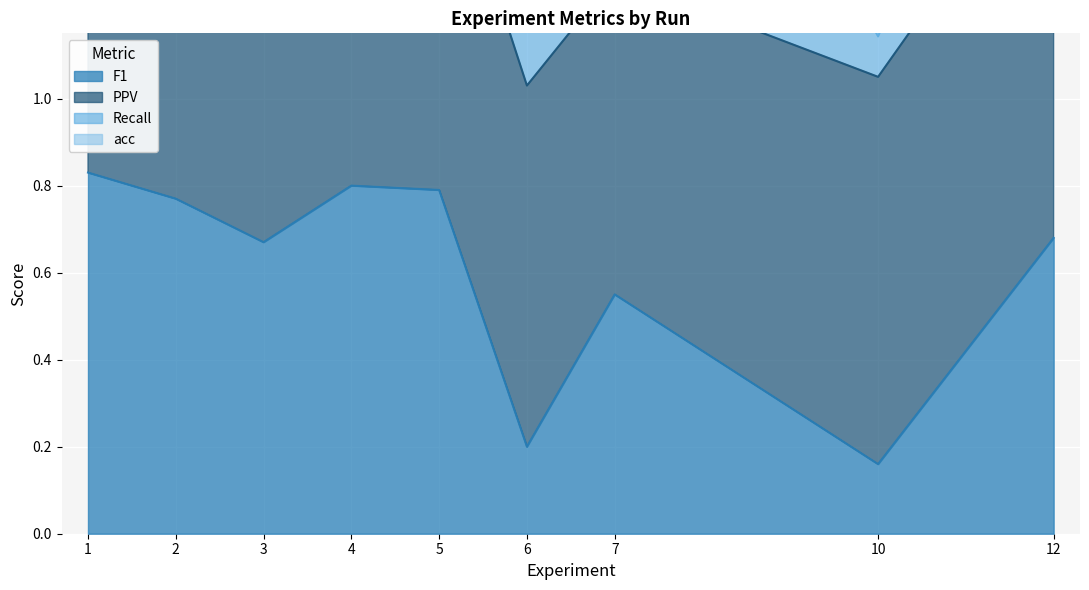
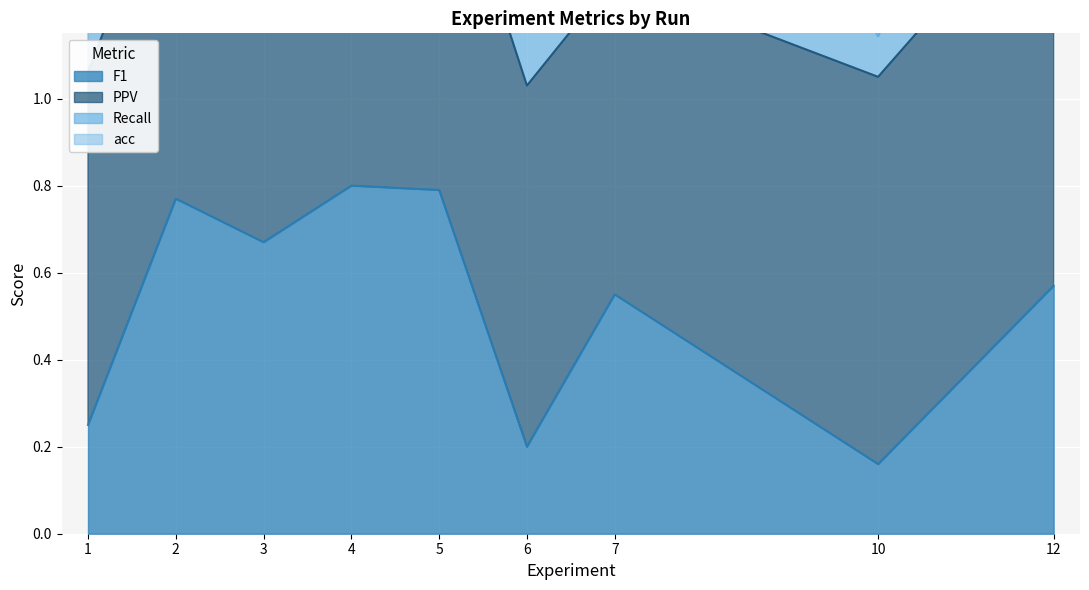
  {
    "F1": {
-     "1": 0.83,
+     "1": 0.25,
      "2": 0.77,
      "3": 0.67,
      "4": 0.80,
      "5": 0.79,
      "6": 0.20,
      "7": 0.55,
      "10": 0.16,
-     "12": 0.68
+     "12": 0.57
    },
    "PPV": {
      "6": 0.83,
      "10": 0.89
    }
  }
